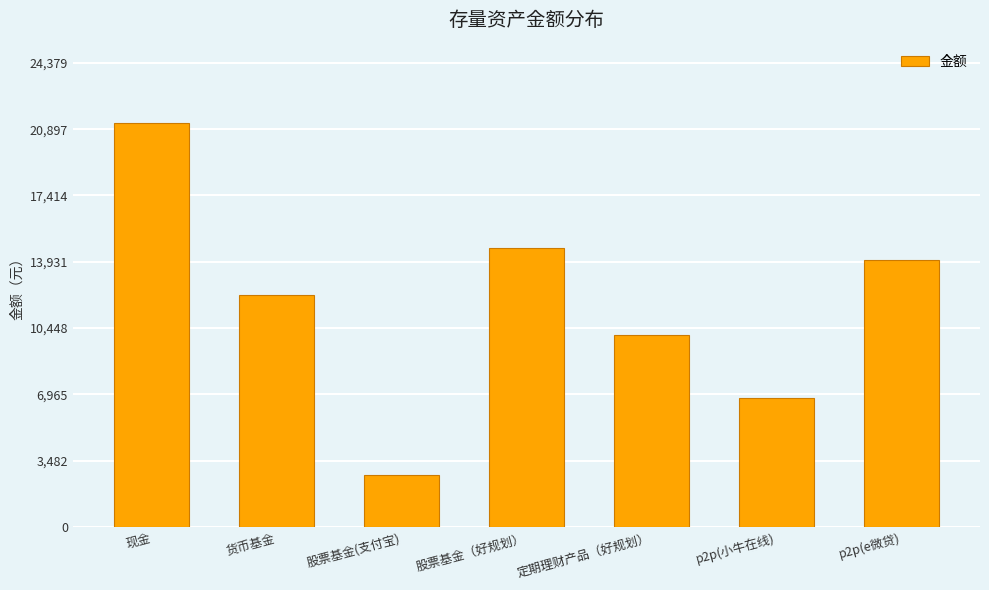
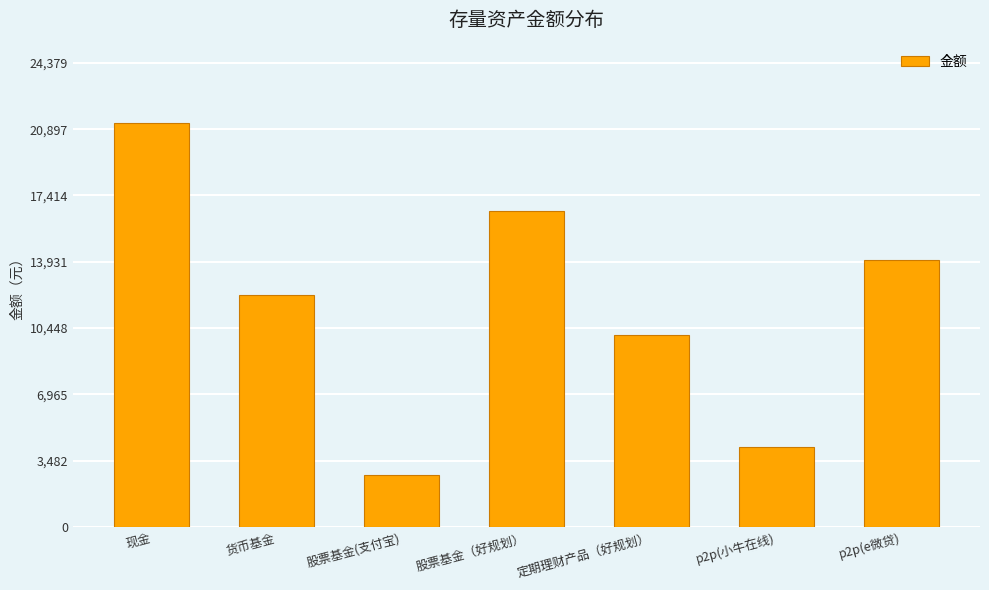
  {
    "现金": "21,200",
    "货币基金": "12,200",
    "股票基金(支付宝)": "2,800",
-   "股票基金（好规划）": "14,700",
+   "股票基金（好规划）": "16,600",
    "定期理财产品（好规划）": "10,100",
-   "p2p(小牛在线)": "6,800",
+   "p2p(小牛在线)": "4,200",
    "p2p(e微贷)": "14,000"
  }
